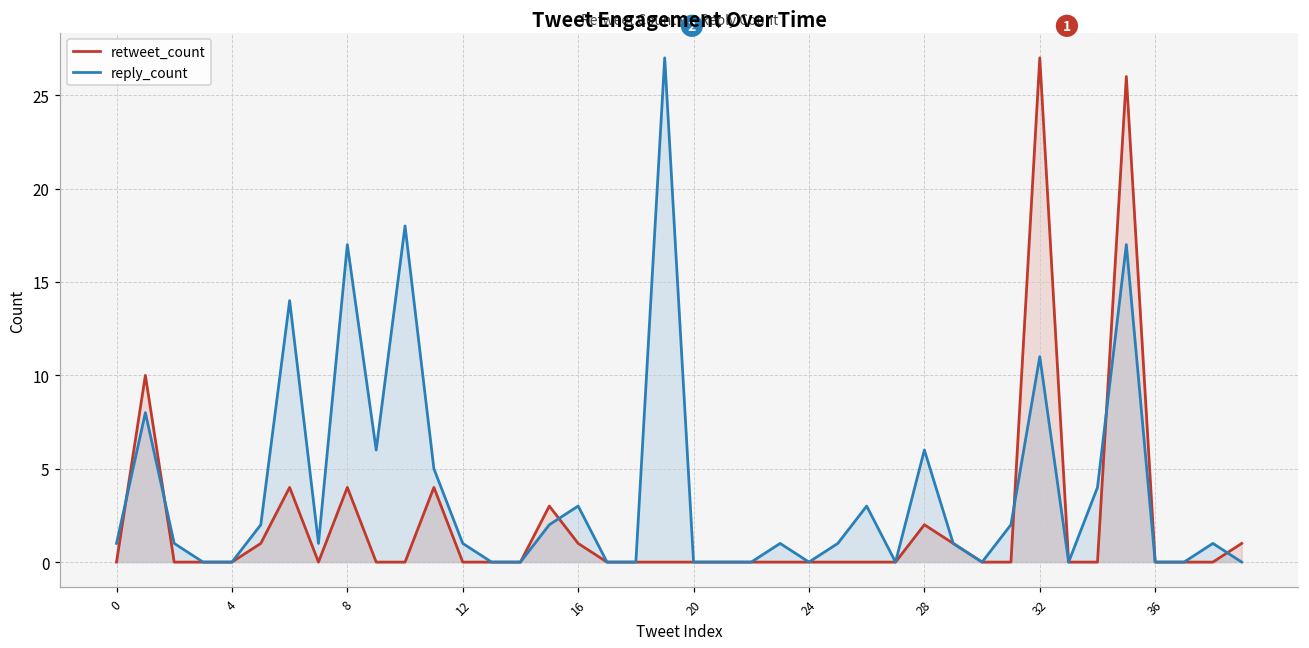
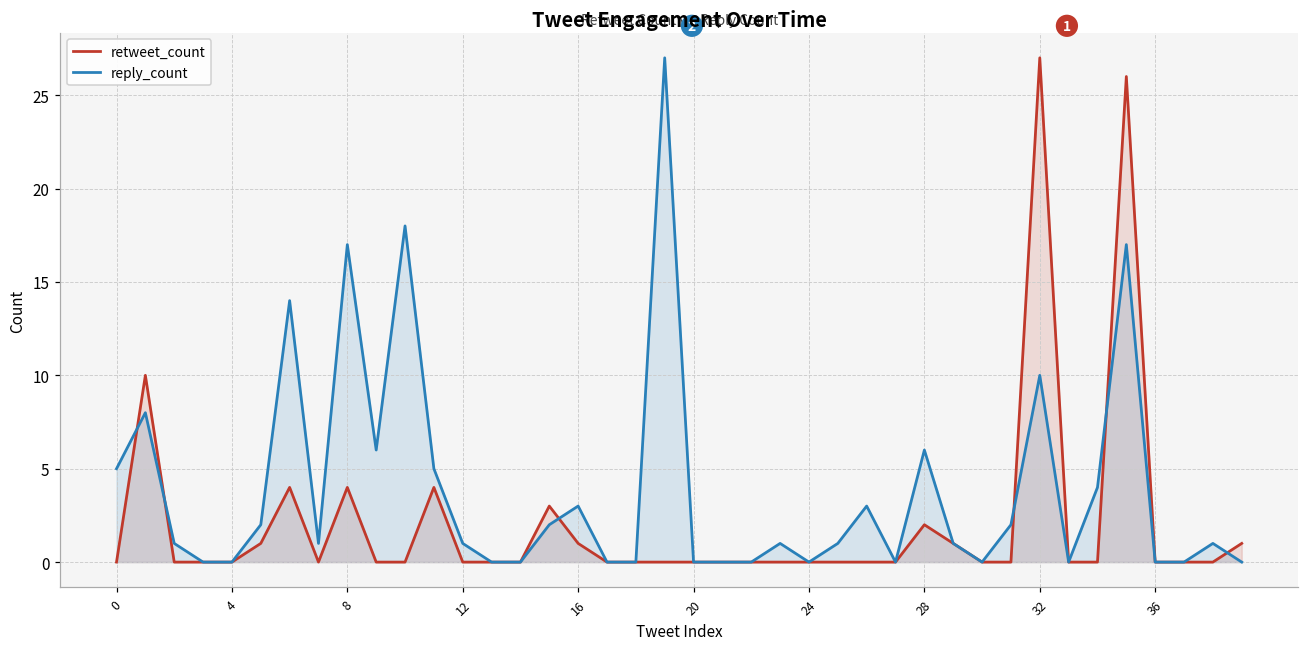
  {
    "retweet_count": {
      "0": 0,
      "8": 4,
      "12": 0,
      "16": 1,
      "28": 2,
      "32": 27
    },
    "reply_count": {
-     "0": 1,
+     "0": 5,
      "8": 17,
      "12": 1,
      "16": 3,
      "28": 6,
-     "32": 11
+     "32": 10
    }
  }
